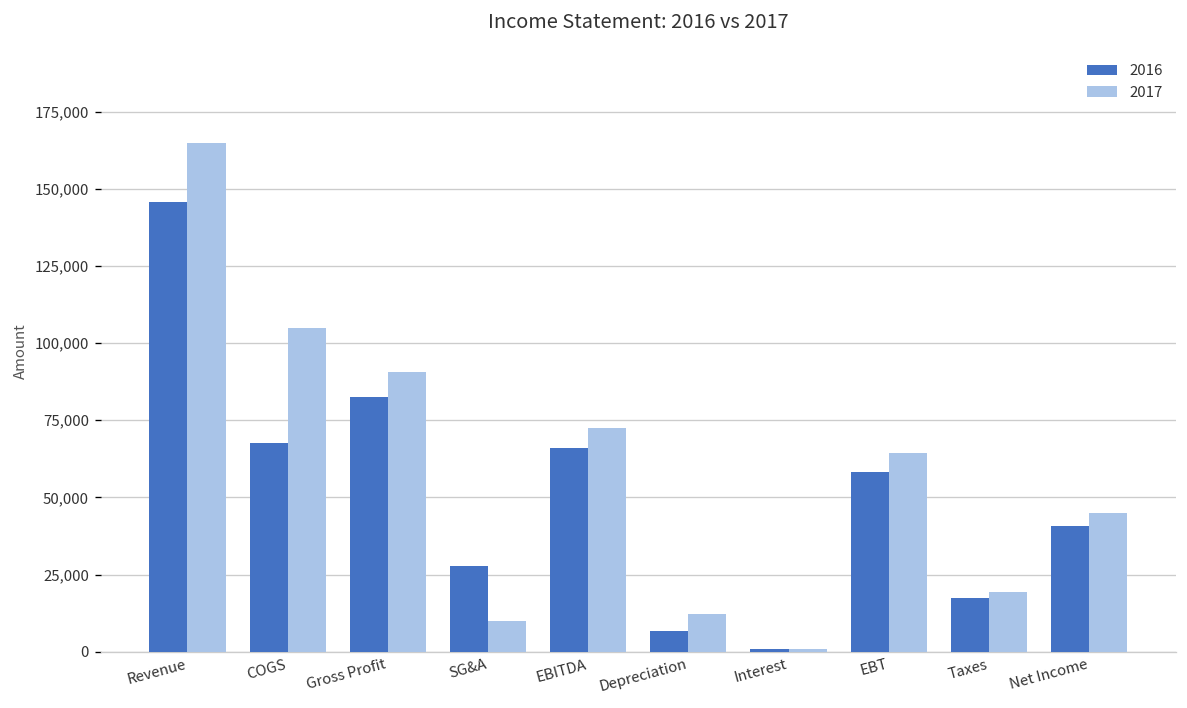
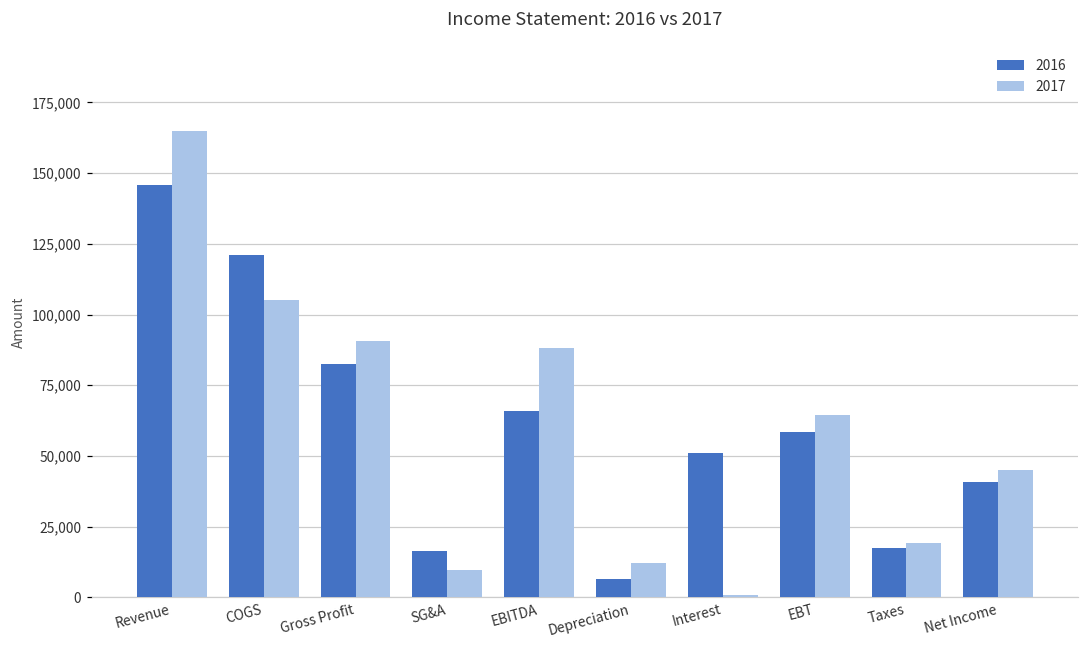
  {
    "2016": {
      "Revenue": "146,000",
-     "COGS": "68,000",
+     "COGS": "121,000",
      "Gross Profit": "83,000",
-     "SG&A": "28,000",
+     "SG&A": "17,000",
      "EBITDA": "66,000",
      "Depreciation": "7,000",
-     "Interest": "1,000",
+     "Interest": "51,000",
      "EBT": "58,000",
      "Taxes": "18,000",
      "Net Income": "41,000"
    },
    "2017": {
      "Revenue": "165,000",
      "COGS": "105,000",
      "Gross Profit": "91,000",
      "SG&A": "10,000",
-     "EBITDA": "73,000",
+     "EBITDA": "88,000",
      "Depreciation": "12,000",
      "Interest": "1,000",
      "EBT": "64,000",
      "Taxes": "19,000",
      "Net Income": "45,000"
    }
  }
